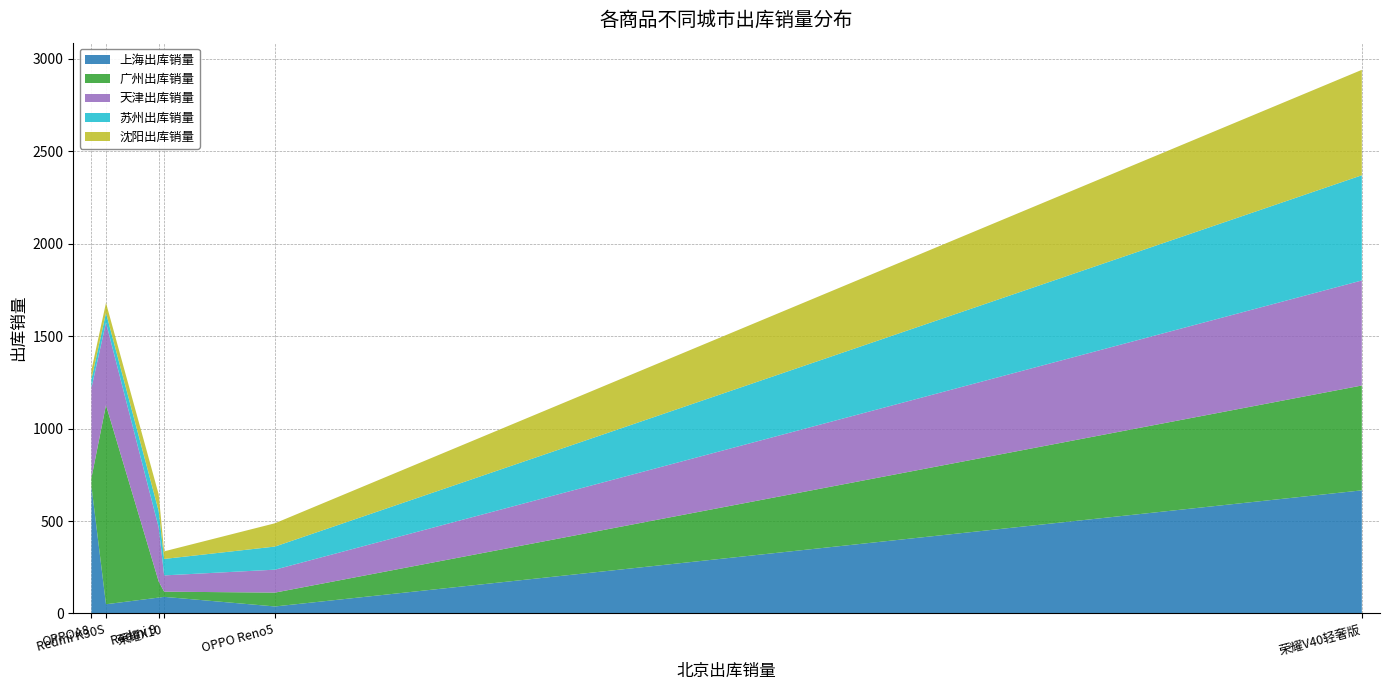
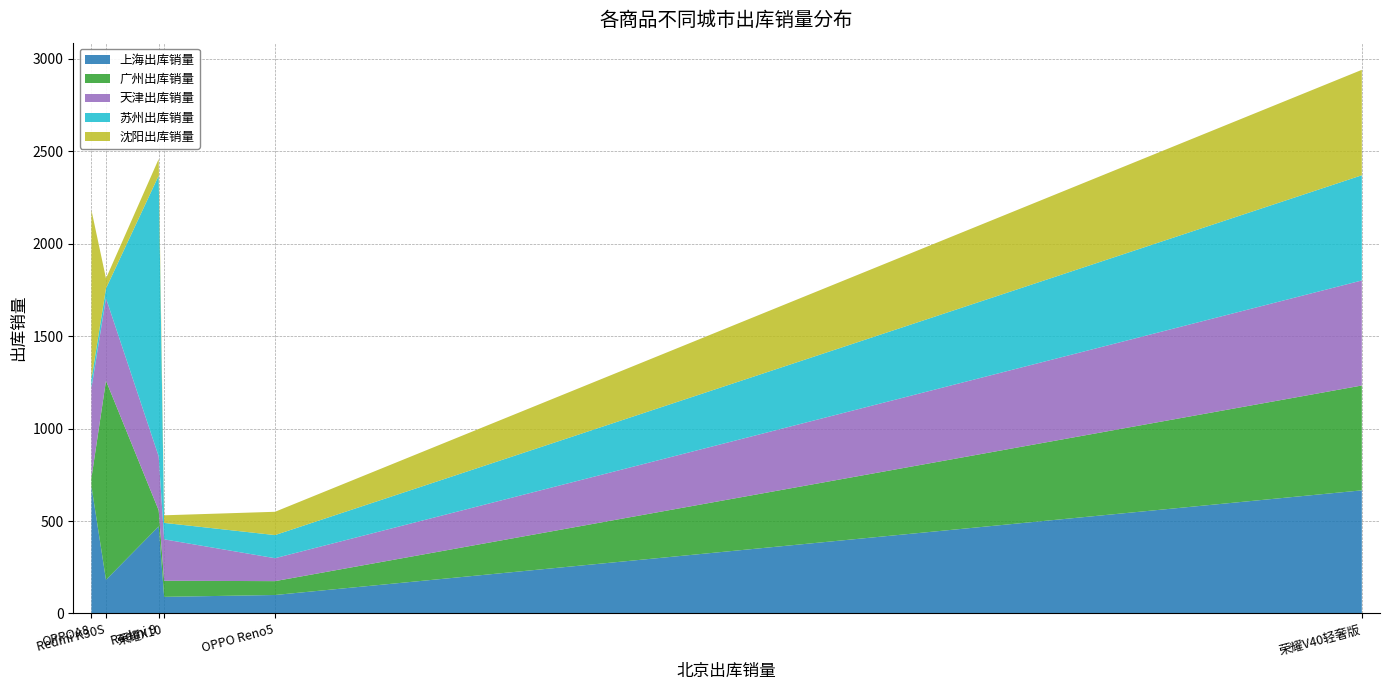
  {
    "上海出库销量": {
      "OPPOA8": 690,
-     "Redmi K30S": 50,
-     "Redmi 9": 90,
+     "Redmi K30S": 180,
+     "Redmi 9": 470,
      "荣耀X10": 90,
-     "OPPO Reno5": 40,
+     "OPPO Reno5": 100,
      "荣耀V40轻奢版": 670
    },
    "广州出库销量": {
      "OPPOA8": 50,
      "Redmi K30S": 1080,
      "Redmi 9": 90,
-     "荣耀X10": 30,
+     "荣耀X10": 90,
      "OPPO Reno5": 80,
      "荣耀V40轻奢版": 570
    },
    "天津出库销量": {
      "OPPOA8": 490,
      "Redmi K30S": 450,
      "Redmi 9": 290,
-     "荣耀X10": 90,
+     "荣耀X10": 220,
      "OPPO Reno5": 120,
      "荣耀V40轻奢版": 570
    },
    "苏州出库销量": {
      "OPPOA8": 50,
      "Redmi K30S": 50,
-     "Redmi 9": 90,
+     "Redmi 9": 1520,
      "荣耀X10": 90,
      "OPPO Reno5": 130,
      "荣耀V40轻奢版": 570
    },
    "沈阳出库销量": {
-     "OPPOA8": 50,
+     "OPPOA8": 910,
      "Redmi K30S": 50,
      "Redmi 9": 90,
      "荣耀X10": 40,
      "OPPO Reno5": 130,
      "荣耀V40轻奢版": 570
    }
  }
